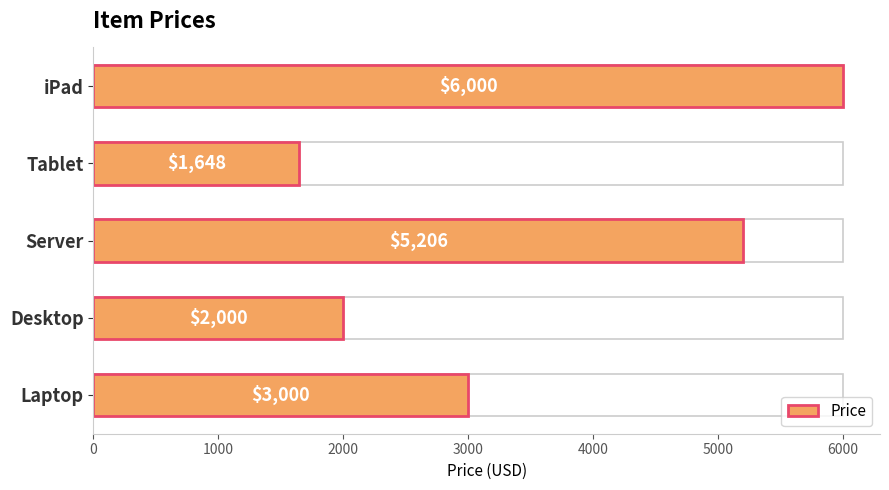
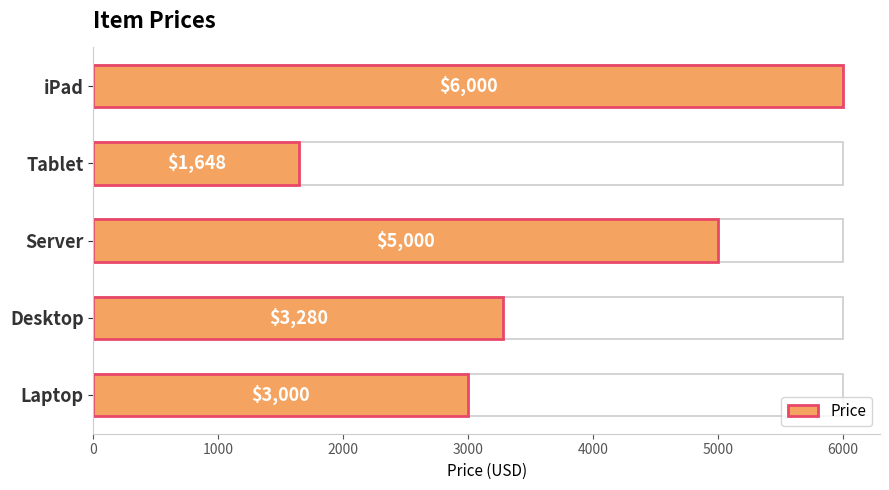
  {
    "Price": {
      "iPad": "$6,000",
-     "Server": "$5,206",
-     "Desktop": "$2,000"
+     "Server": "$5,000",
+     "Desktop": "$3,280"
    }
  }
